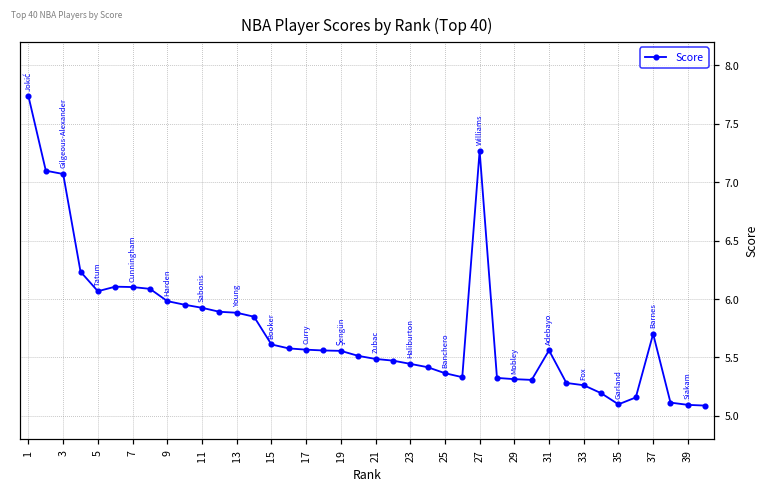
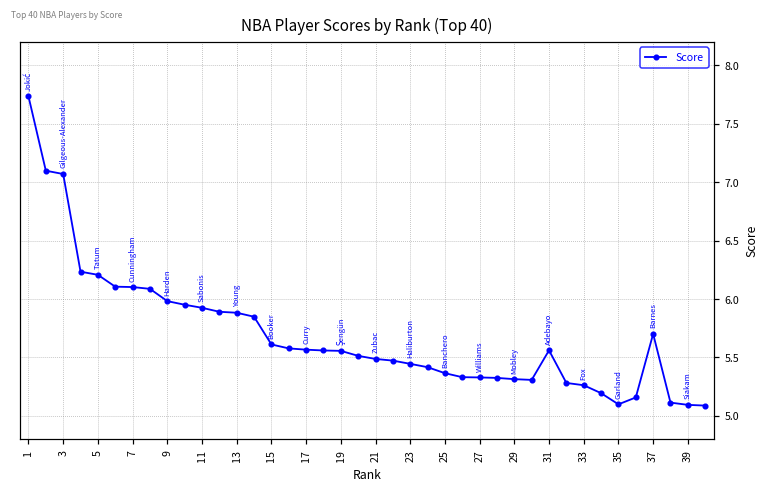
  {
    "1": 7.74,
    "3": 7.07,
-   "5": 6.07,
+   "5": 6.21,
    "7": 6.10,
    "9": 5.98,
    "11": 5.92,
    "13": 5.88,
    "15": 5.61,
    "17": 5.57,
    "19": 5.56,
    "21": 5.49,
    "23": 5.44,
    "25": 5.36,
-   "27": 7.27,
+   "27": 5.33,
    "29": 5.31,
    "31": 5.56,
    "33": 5.26,
    "35": 5.10,
    "37": 5.70,
    "39": 5.09
  }
